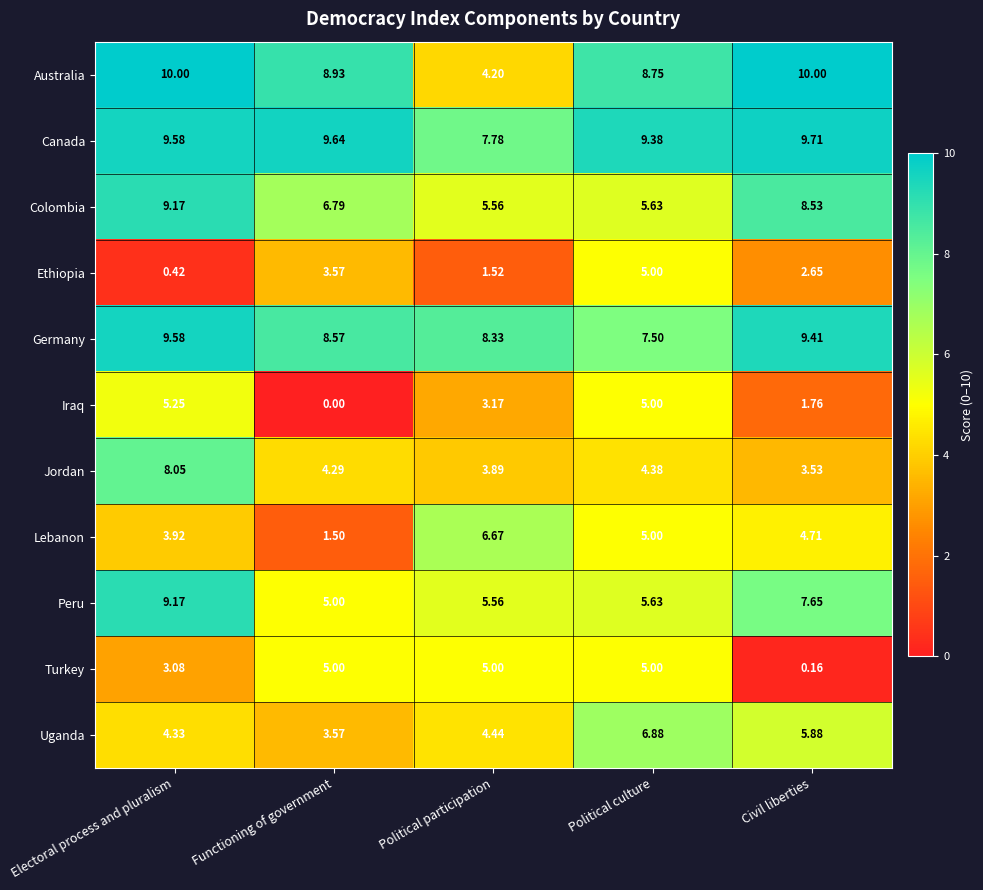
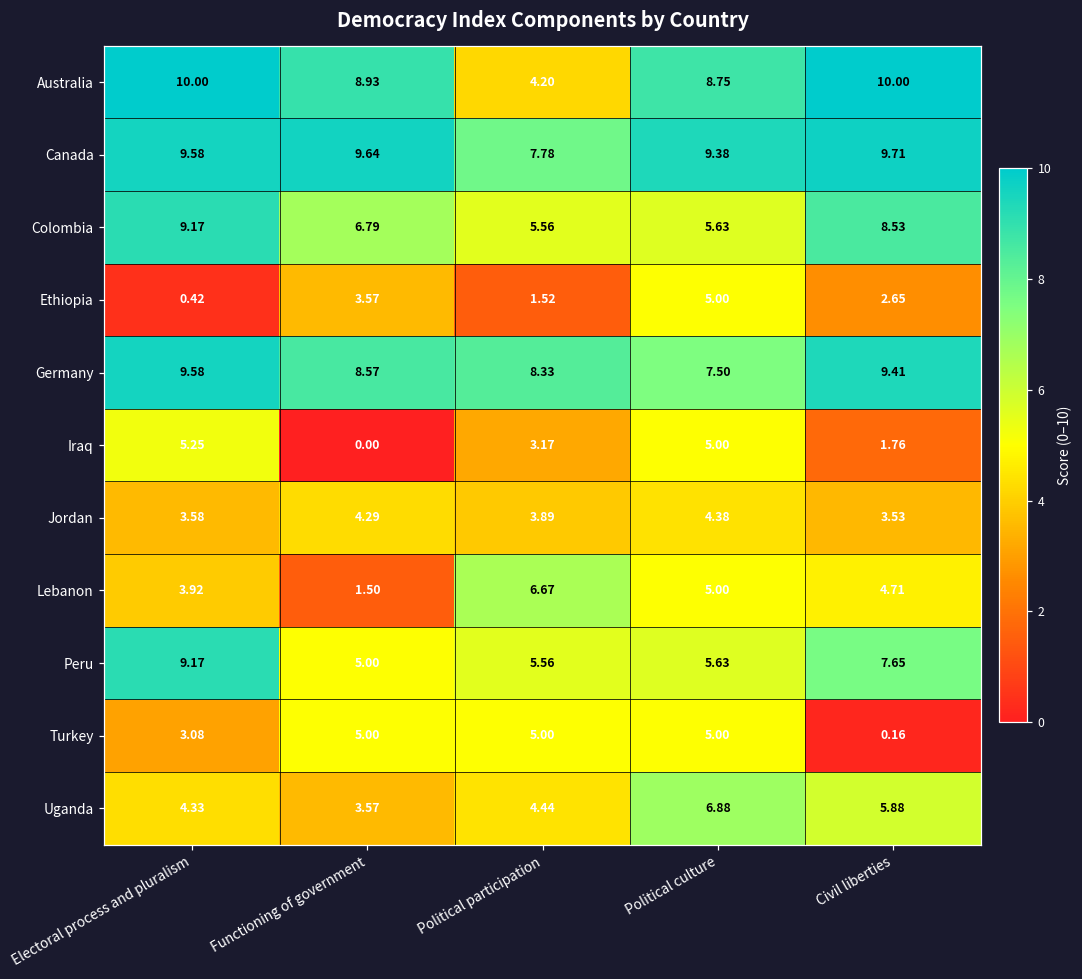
  {
    "Australia": {
      "Electoral process and pluralism": 10.00,
      "Functioning of government": 8.93,
      "Political participation": 4.20,
      "Political culture": 8.75,
      "Civil liberties": 10.00
    },
    "Canada": {
      "Electoral process and pluralism": 9.58,
      "Functioning of government": 9.64,
      "Political participation": 7.78,
      "Political culture": 9.38,
      "Civil liberties": 9.71
    },
    "Colombia": {
      "Electoral process and pluralism": 9.17,
      "Functioning of government": 6.79,
      "Political participation": 5.56,
      "Political culture": 5.63,
      "Civil liberties": 8.53
    },
    "Ethiopia": {
      "Electoral process and pluralism": 0.42,
      "Functioning of government": 3.57,
      "Political participation": 1.52,
      "Political culture": 5.00,
      "Civil liberties": 2.65
    },
    "Germany": {
      "Electoral process and pluralism": 9.58,
      "Functioning of government": 8.57,
      "Political participation": 8.33,
      "Political culture": 7.50,
      "Civil liberties": 9.41
    },
    "Iraq": {
      "Electoral process and pluralism": 5.25,
      "Functioning of government": 0.00,
      "Political participation": 3.17,
      "Political culture": 5.00,
      "Civil liberties": 1.76
    },
    "Jordan": {
-     "Electoral process and pluralism": 8.05,
+     "Electoral process and pluralism": 3.58,
      "Functioning of government": 4.29,
      "Political participation": 3.89,
      "Political culture": 4.38,
      "Civil liberties": 3.53
    },
    "Lebanon": {
      "Electoral process and pluralism": 3.92,
      "Functioning of government": 1.50,
      "Political participation": 6.67,
      "Political culture": 5.00,
      "Civil liberties": 4.71
    },
    "Peru": {
      "Electoral process and pluralism": 9.17,
      "Functioning of government": 5.00,
      "Political participation": 5.56,
      "Political culture": 5.63,
      "Civil liberties": 7.65
    },
    "Turkey": {
      "Electoral process and pluralism": 3.08,
      "Functioning of government": 5.00,
      "Political participation": 5.00,
      "Political culture": 5.00,
      "Civil liberties": 0.16
    },
    "Uganda": {
      "Electoral process and pluralism": 4.33,
      "Functioning of government": 3.57,
      "Political participation": 4.44,
      "Political culture": 6.88,
      "Civil liberties": 5.88
    }
  }
